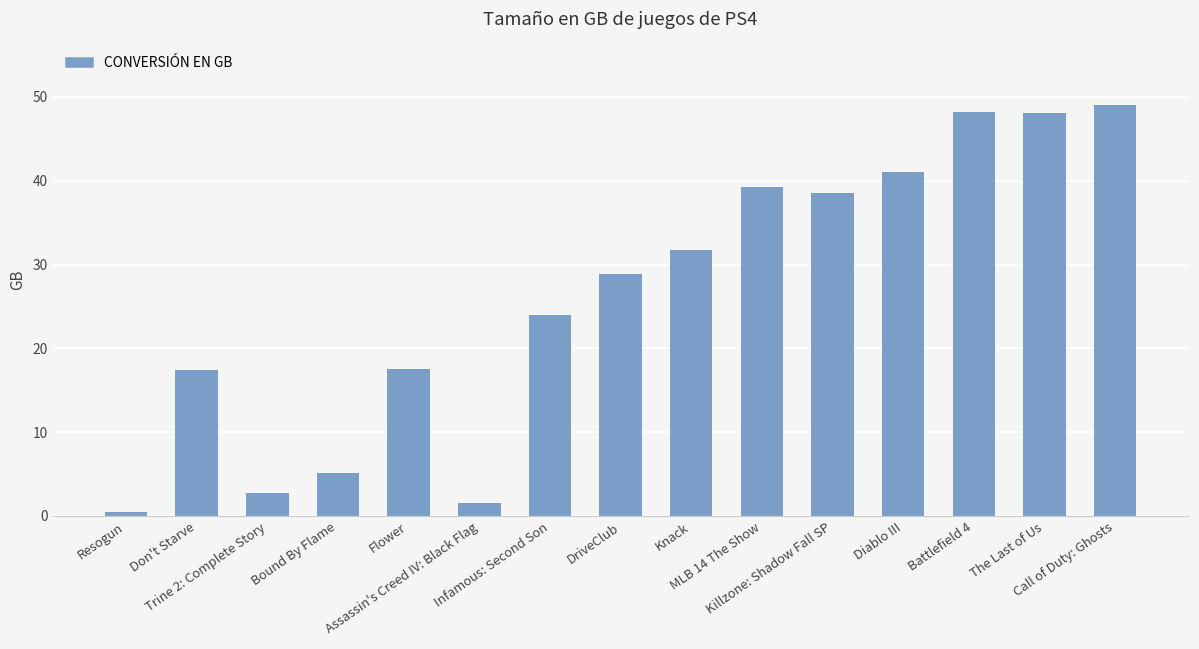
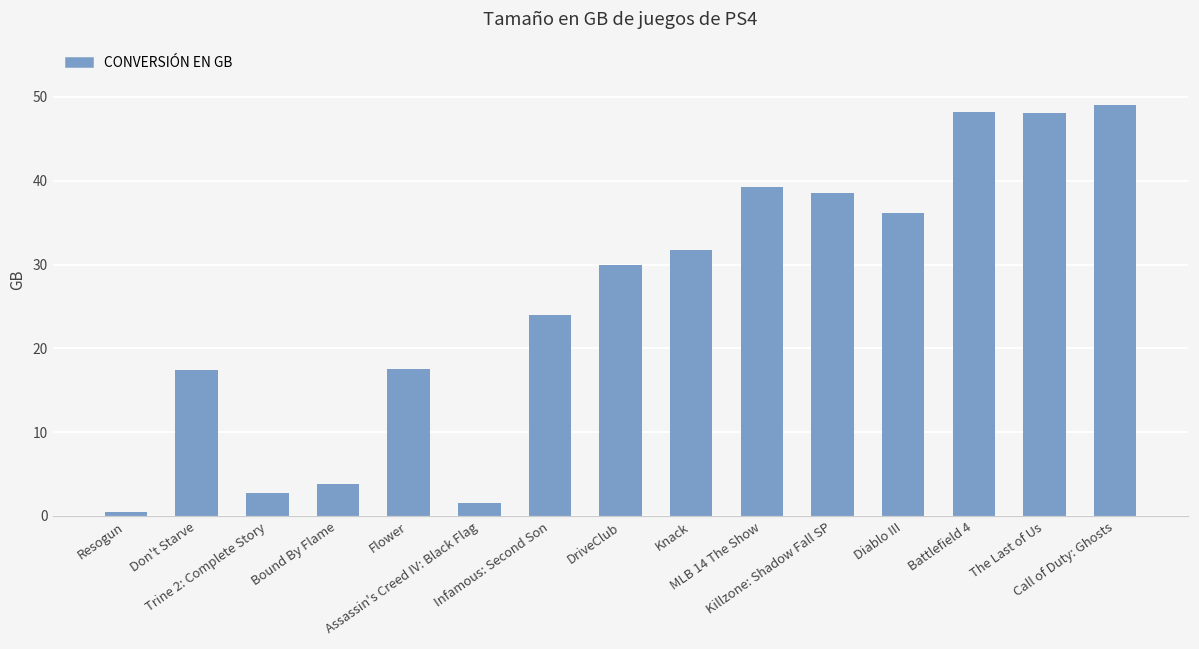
  {
    "Resogun": 0,
    "Don't Starve": 17,
    "Trine 2: Complete Story": 3,
-   "Bound By Flame": 5,
+   "Bound By Flame": 4,
    "Flower": 18,
    "Assassin's Creed IV: Black Flag": 2,
    "Infamous: Second Son": 24,
-   "DriveClub": 29,
+   "DriveClub": 30,
    "Knack": 32,
    "MLB 14 The Show": 39,
    "Killzone: Shadow Fall SP": 39,
-   "Diablo III": 41,
+   "Diablo III": 36,
    "Battlefield 4": 48,
    "The Last of Us": 48,
    "Call of Duty: Ghosts": 49
  }
